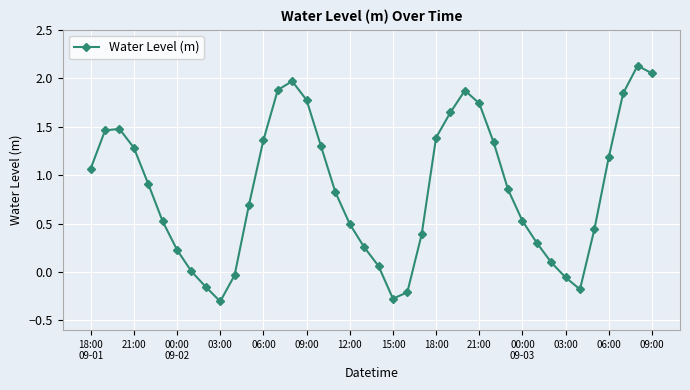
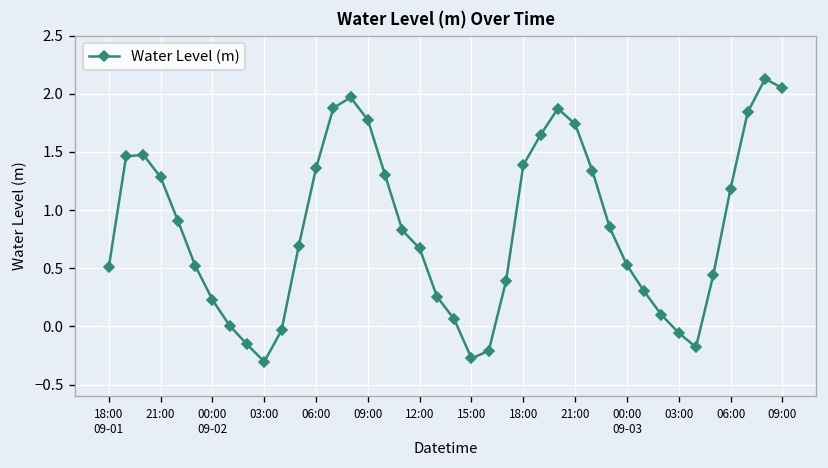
  {
-   "18:00 09-01": 1.1,
+   "18:00 09-01": 0.5,
    "00:00 09-02": 0.2,
-   "12:00": 0.5,
+   "12:00": 0.7,
    "15:00": -0.3,
    "18:00": 1.4,
    "00:00 09-03": 0.5
  }
